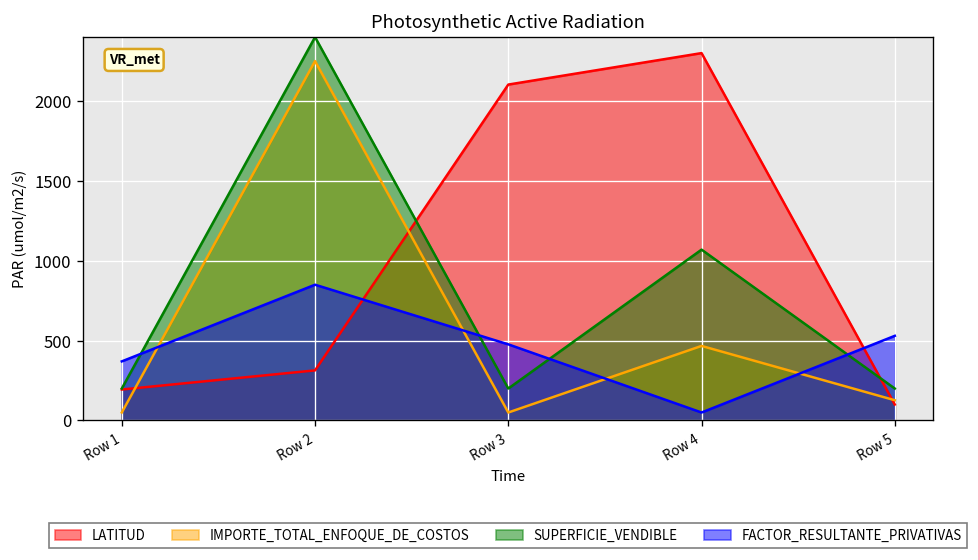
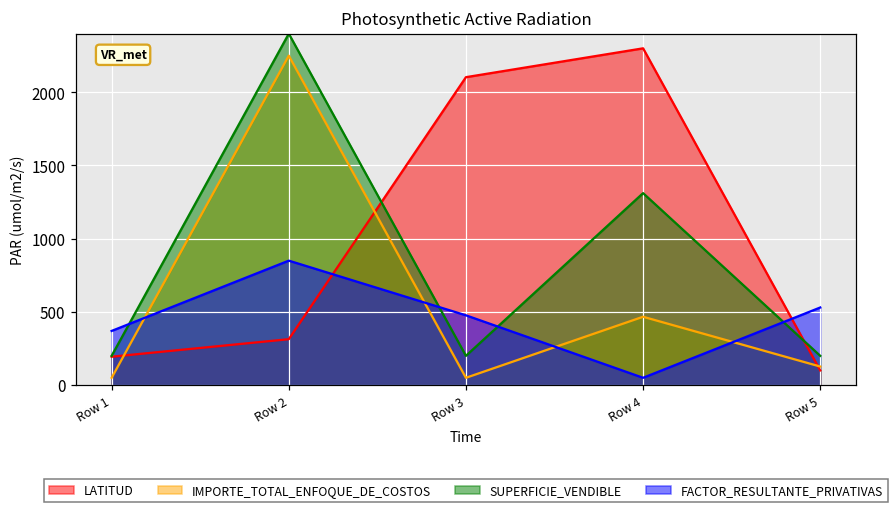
  {
    "LATITUD": {
      "Row 2": 310,
      "Row 3": 2100,
      "Row 4": 2300,
      "Row 5": 100
    },
    "IMPORTE_TOTAL_ENFOQUE_DE_COSTOS": {
      "Row 1": 50,
      "Row 2": 2250,
      "Row 3": 50,
      "Row 4": 470,
      "Row 5": 130
    },
    "SUPERFICIE_VENDIBLE": {
      "Row 2": 2400,
      "Row 3": 200,
-     "Row 4": 1070,
+     "Row 4": 1310,
      "Row 5": 200
    },
    "FACTOR_RESULTANTE_PRIVATIVAS": {
      "Row 1": 370,
      "Row 2": 850,
      "Row 3": 480,
      "Row 4": 50,
      "Row 5": 530
    }
  }
